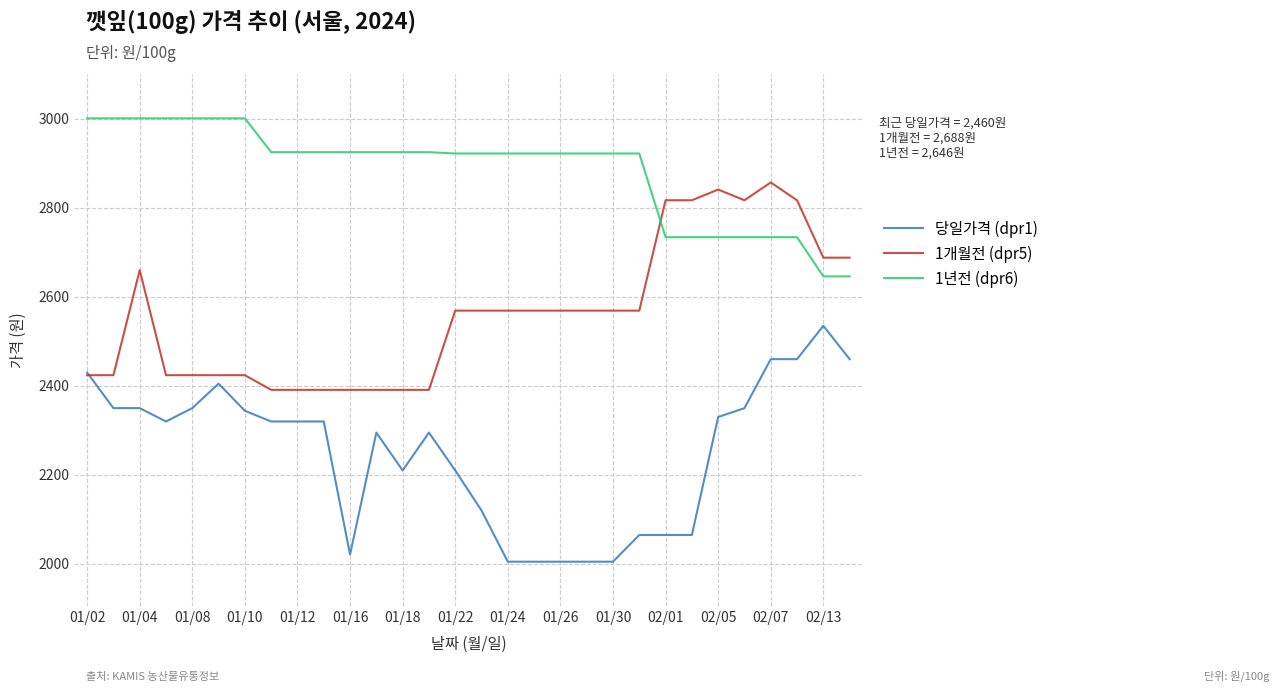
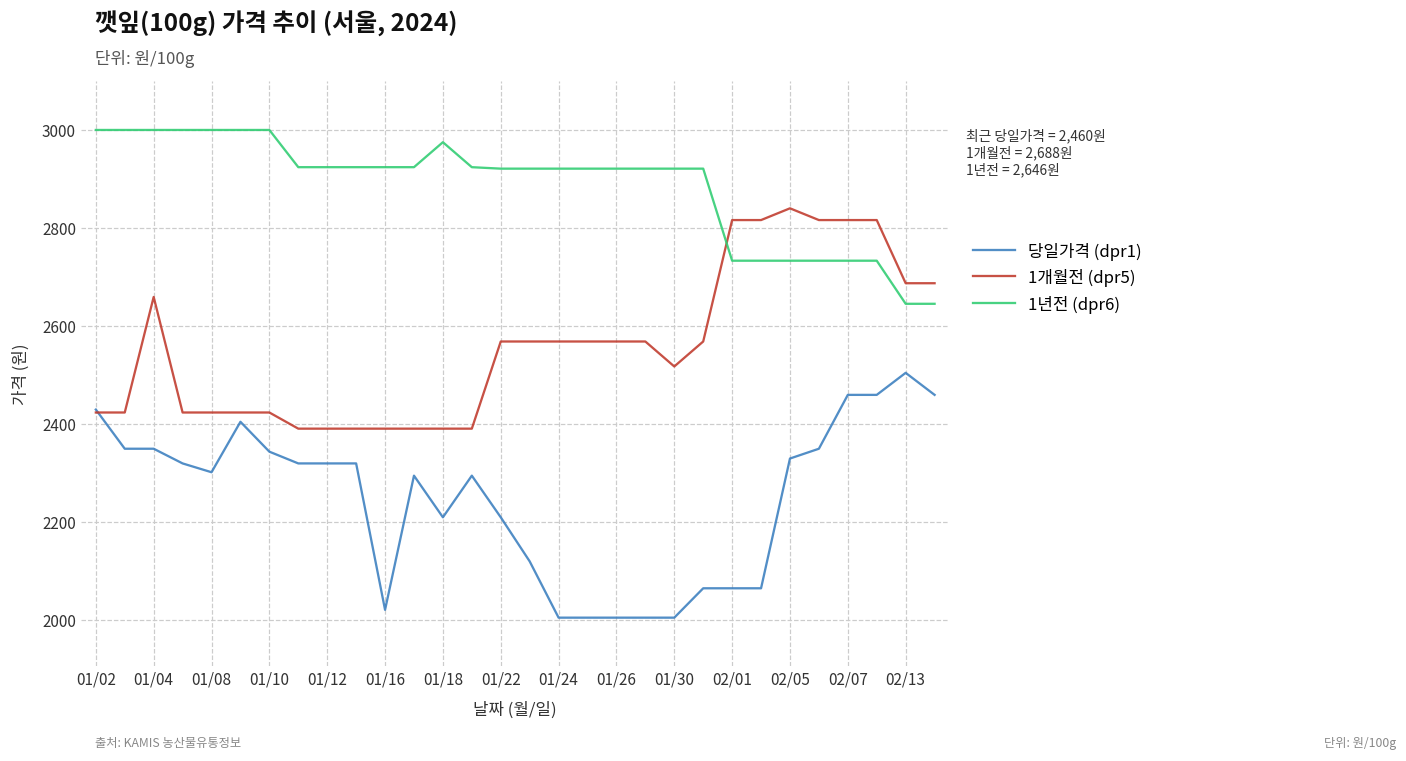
  {
    "당일가격 (dpr1)": {
      "01/02": 2430,
      "01/04": 2350,
-     "01/08": 2350,
+     "01/08": 2300,
      "01/10": 2340,
      "01/12": 2320,
      "01/16": 2020,
      "01/18": 2210,
      "01/22": 2210,
      "01/24": 2010,
      "01/26": 2010,
      "01/30": 2010,
      "02/01": 2070,
      "02/05": 2330,
      "02/07": 2460,
-     "02/13": 2540
+     "02/13": 2510
    },
    "1개월전 (dpr5)": {
      "01/02": 2420,
      "01/04": 2660,
      "01/08": 2420,
      "01/10": 2420,
      "01/12": 2390,
      "01/16": 2390,
      "01/18": 2390,
      "01/22": 2570,
      "01/24": 2570,
      "01/26": 2570,
-     "01/30": 2570,
+     "01/30": 2520,
      "02/01": 2820,
      "02/05": 2840,
-     "02/07": 2860,
+     "02/07": 2820,
      "02/13": 2690
    },
    "1년전 (dpr6)": {
      "01/02": 3000,
      "01/04": 3000,
      "01/08": 3000,
      "01/10": 3000,
      "01/12": 2930,
      "01/16": 2930,
-     "01/18": 2930,
+     "01/18": 2980,
      "01/22": 2920,
      "01/24": 2920,
      "01/26": 2920,
      "01/30": 2920,
      "02/01": 2730,
      "02/05": 2730,
      "02/07": 2730,
      "02/13": 2650
    }
  }
